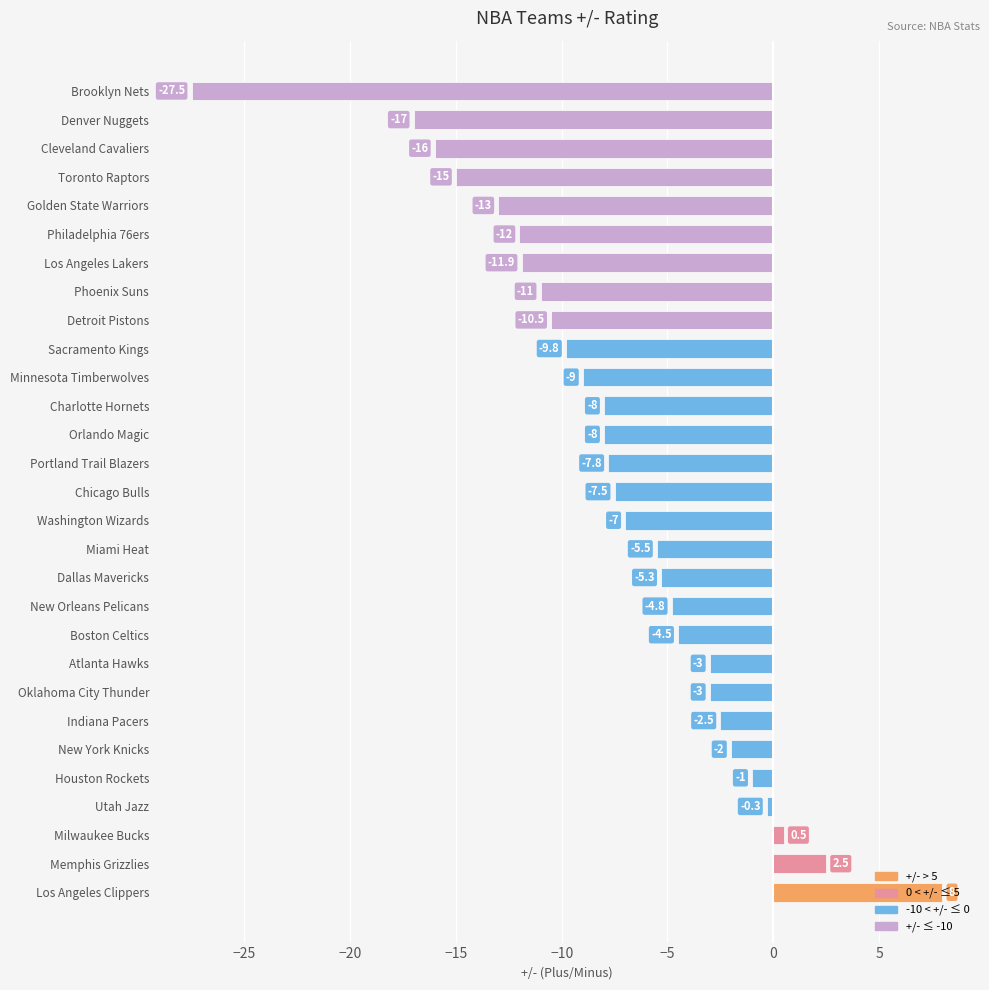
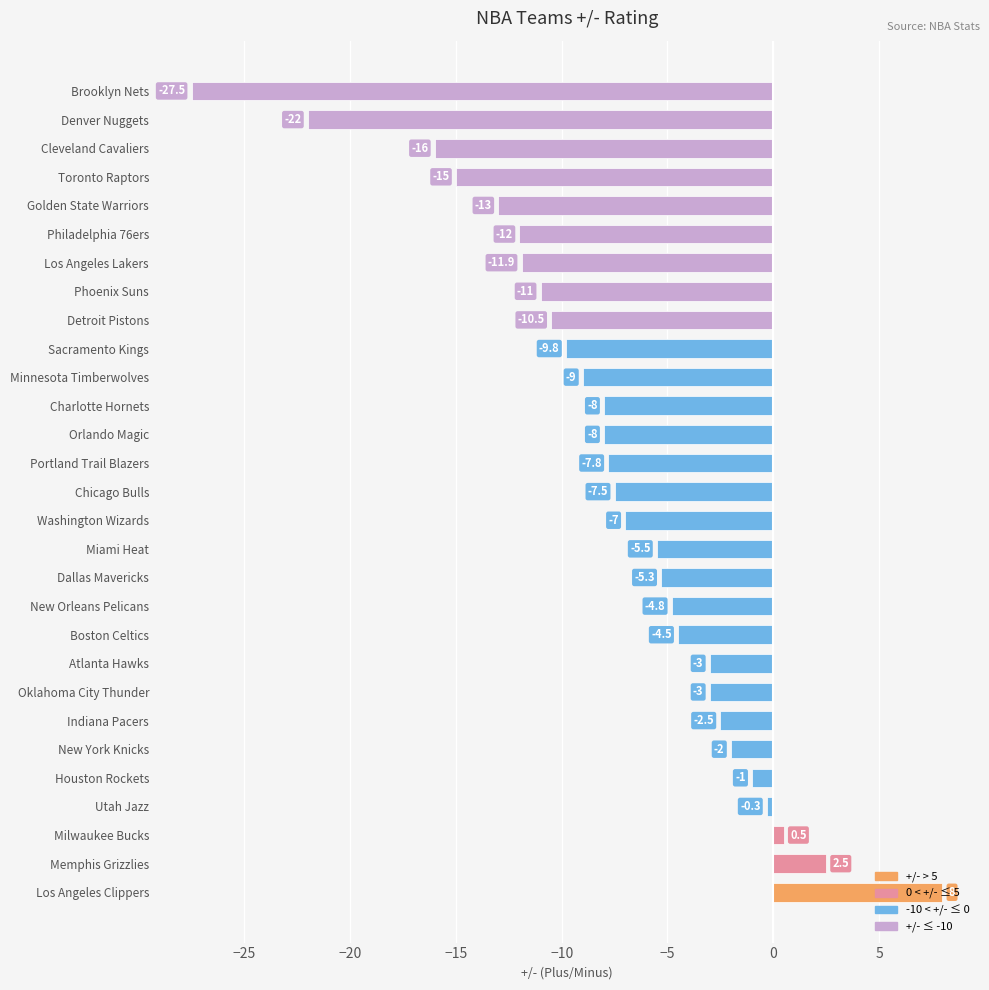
  {
-   "Denver Nuggets": -17
+   "Denver Nuggets": -22
  }
